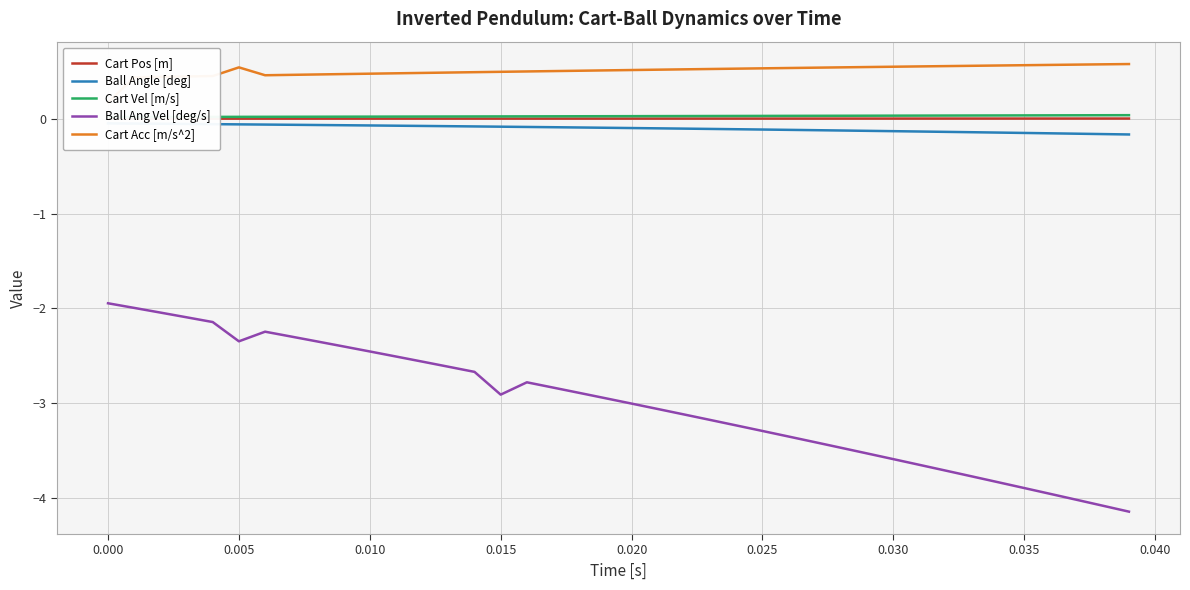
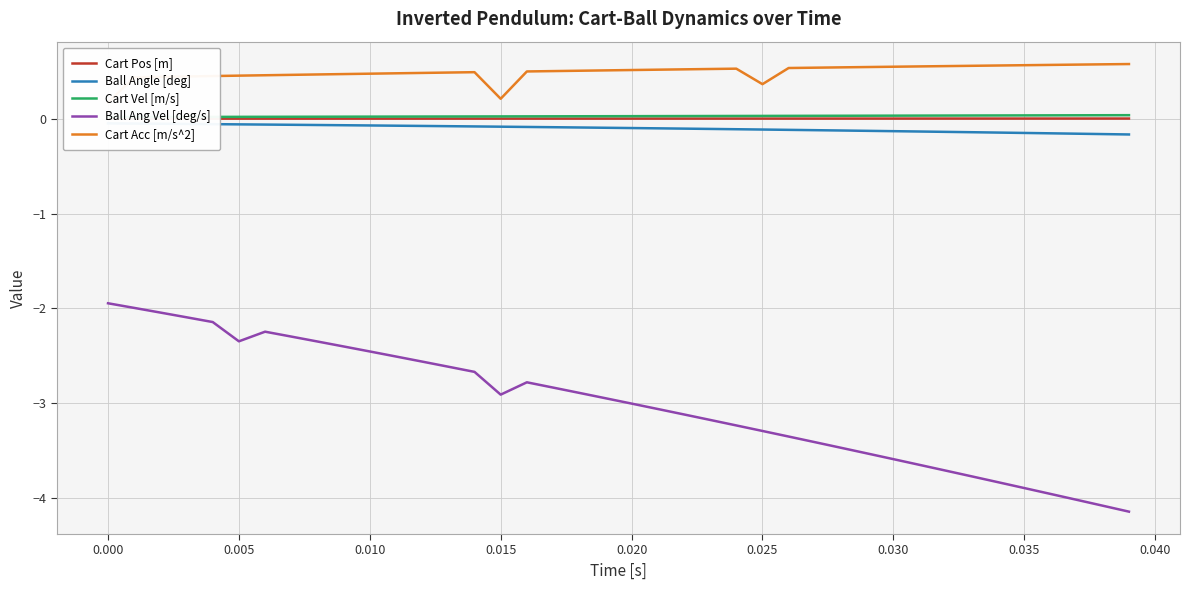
  {
    "Cart Pos [m]": {
      "0.025": 0.0,
      "0.030": 0.0,
      "0.035": 0.0
    },
    "Ball Angle [deg]": {
      "0.005": -0.1,
      "0.010": -0.1,
      "0.015": -0.1,
      "0.020": -0.1,
      "0.025": -0.1,
      "0.030": -0.1,
      "0.035": -0.2
    },
    "Cart Vel [m/s]": {
      "0.025": 0.0,
      "0.030": 0.0,
      "0.035": 0.0
    },
    "Ball Ang Vel [deg/s]": {
      "0.000": -1.9,
      "0.005": -2.3,
      "0.010": -2.5,
      "0.015": -2.9,
      "0.020": -3.0,
      "0.025": -3.3,
      "0.030": -3.6,
      "0.035": -3.9
    },
    "Cart Acc [m/s^2]": {
-     "0.005": 0.54,
+     "0.005": 0.45,
      "0.010": 0.5,
-     "0.015": 0.5,
+     "0.015": 0.2,
      "0.020": 0.5,
-     "0.025": 0.5,
+     "0.025": 0.4,
      "0.030": 0.5,
      "0.035": 0.6
    }
  }
